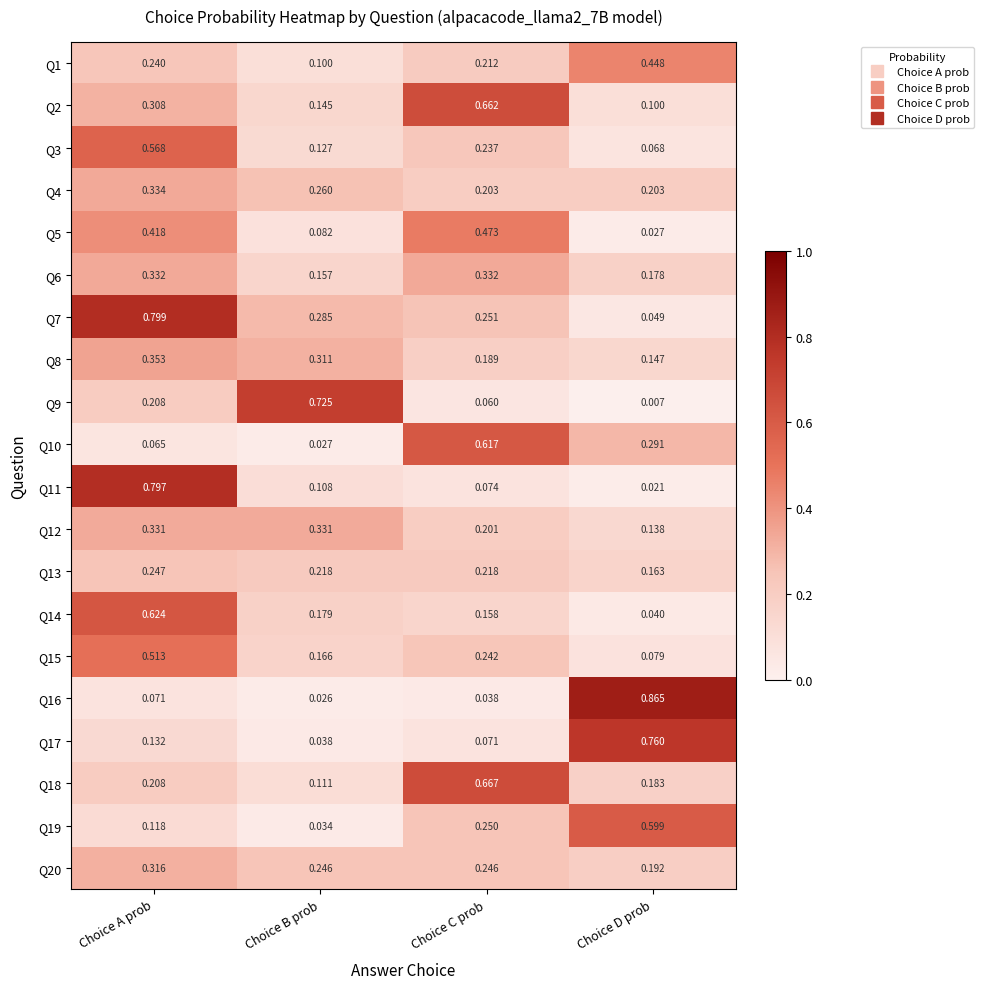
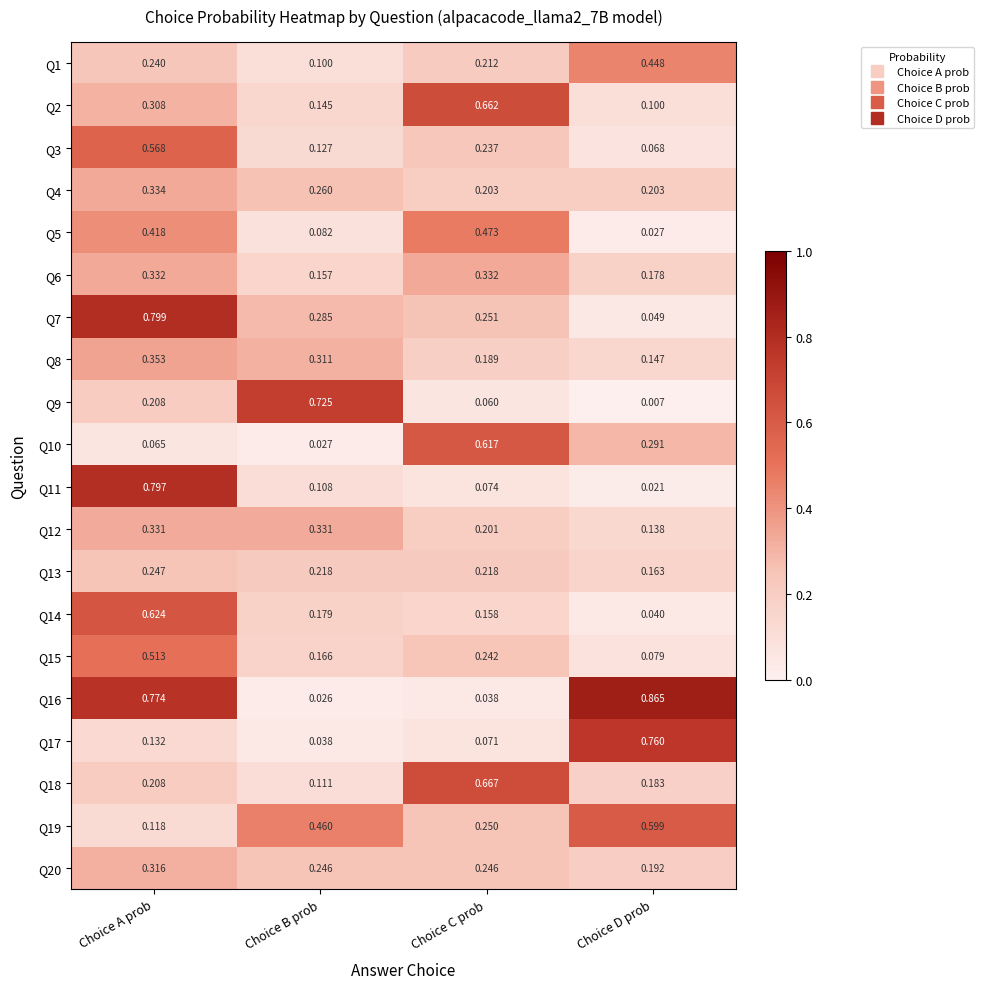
  {
    "Q1": {
      "Choice A prob": 0.240,
      "Choice B prob": 0.100,
      "Choice C prob": 0.212,
      "Choice D prob": 0.448
    },
    "Q2": {
      "Choice A prob": 0.308,
      "Choice B prob": 0.145,
      "Choice C prob": 0.662,
      "Choice D prob": 0.100
    },
    "Q3": {
      "Choice A prob": 0.568,
      "Choice B prob": 0.127,
      "Choice C prob": 0.237,
      "Choice D prob": 0.068
    },
    "Q4": {
      "Choice A prob": 0.334,
      "Choice B prob": 0.260,
      "Choice C prob": 0.203,
      "Choice D prob": 0.203
    },
    "Q5": {
      "Choice A prob": 0.418,
      "Choice B prob": 0.082,
      "Choice C prob": 0.473,
      "Choice D prob": 0.027
    },
    "Q6": {
      "Choice A prob": 0.332,
      "Choice B prob": 0.157,
      "Choice C prob": 0.332,
      "Choice D prob": 0.178
    },
    "Q7": {
      "Choice A prob": 0.799,
      "Choice B prob": 0.285,
      "Choice C prob": 0.251,
      "Choice D prob": 0.049
    },
    "Q8": {
      "Choice A prob": 0.353,
      "Choice B prob": 0.311,
      "Choice C prob": 0.189,
      "Choice D prob": 0.147
    },
    "Q9": {
      "Choice A prob": 0.208,
      "Choice B prob": 0.725,
      "Choice C prob": 0.060,
      "Choice D prob": 0.007
    },
    "Q10": {
      "Choice A prob": 0.065,
      "Choice B prob": 0.027,
      "Choice C prob": 0.617,
      "Choice D prob": 0.291
    },
    "Q11": {
      "Choice A prob": 0.797,
      "Choice B prob": 0.108,
      "Choice C prob": 0.074,
      "Choice D prob": 0.021
    },
    "Q12": {
      "Choice A prob": 0.331,
      "Choice B prob": 0.331,
      "Choice C prob": 0.201,
      "Choice D prob": 0.138
    },
    "Q13": {
      "Choice A prob": 0.247,
      "Choice B prob": 0.218,
      "Choice C prob": 0.218,
      "Choice D prob": 0.163
    },
    "Q14": {
      "Choice A prob": 0.624,
      "Choice B prob": 0.179,
      "Choice C prob": 0.158,
      "Choice D prob": 0.040
    },
    "Q15": {
      "Choice A prob": 0.513,
      "Choice B prob": 0.166,
      "Choice C prob": 0.242,
      "Choice D prob": 0.079
    },
    "Q16": {
-     "Choice A prob": 0.071,
+     "Choice A prob": 0.774,
      "Choice B prob": 0.026,
      "Choice C prob": 0.038,
      "Choice D prob": 0.865
    },
    "Q17": {
      "Choice A prob": 0.132,
      "Choice B prob": 0.038,
      "Choice C prob": 0.071,
      "Choice D prob": 0.760
    },
    "Q18": {
      "Choice A prob": 0.208,
      "Choice B prob": 0.111,
      "Choice C prob": 0.667,
      "Choice D prob": 0.183
    },
    "Q19": {
      "Choice A prob": 0.118,
-     "Choice B prob": 0.034,
+     "Choice B prob": 0.460,
      "Choice C prob": 0.250,
      "Choice D prob": 0.599
    },
    "Q20": {
      "Choice A prob": 0.316,
      "Choice B prob": 0.246,
      "Choice C prob": 0.246,
      "Choice D prob": 0.192
    }
  }
